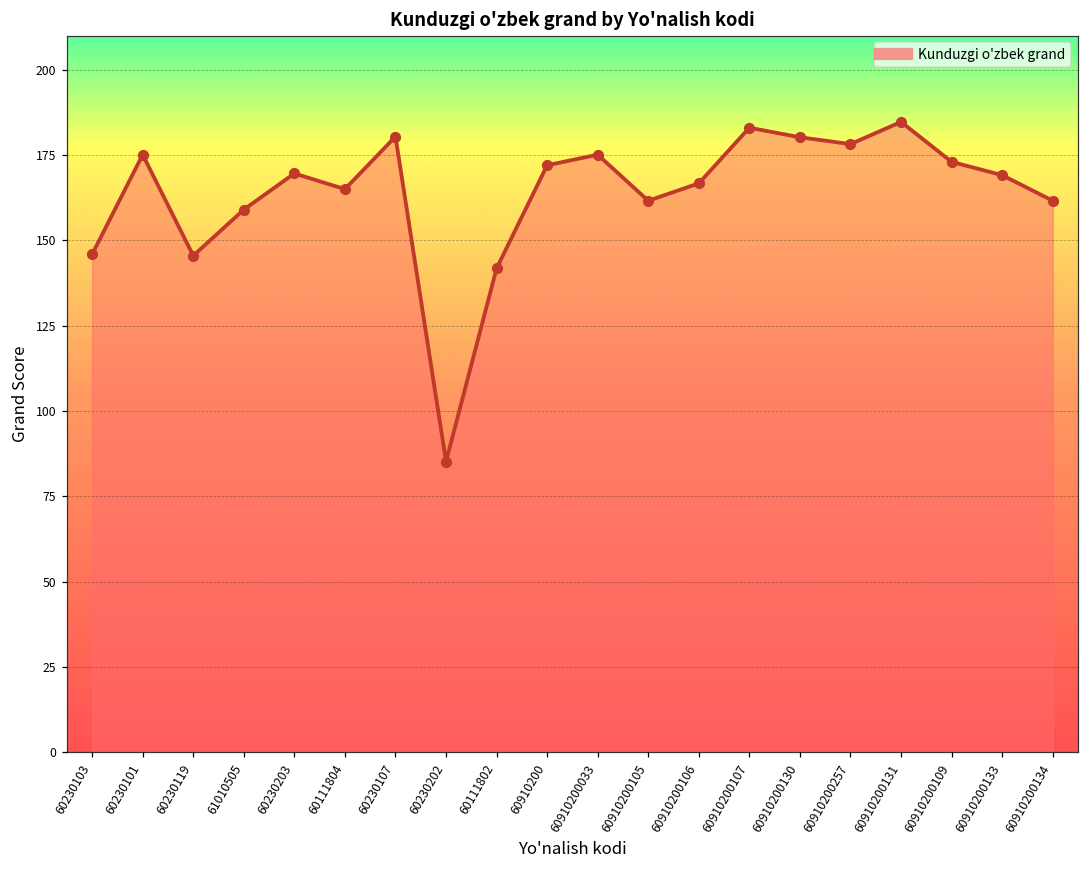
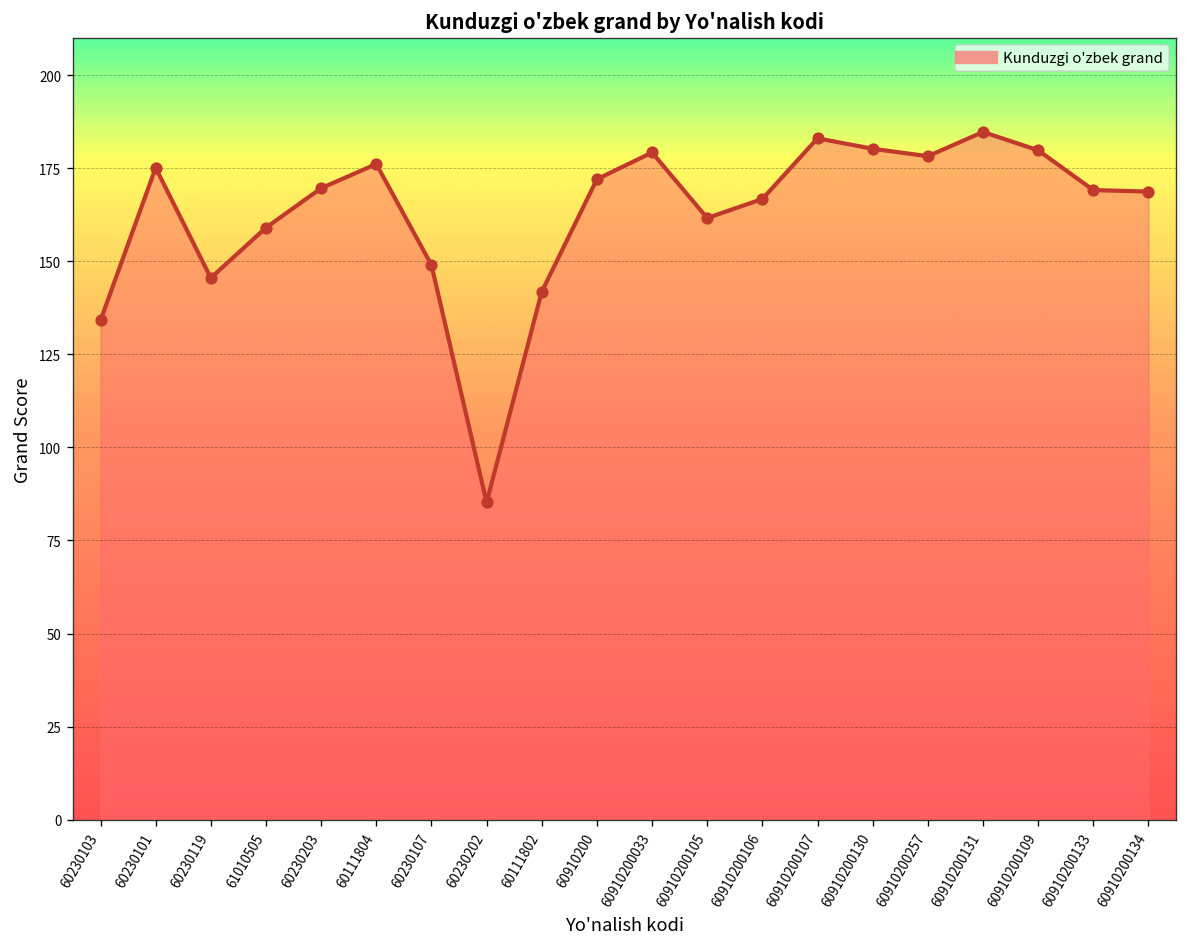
  {
-   "60230103": 146,
+   "60230103": 134,
    "60230101": 175,
    "60230119": 146,
    "61010505": 159,
    "60230203": 170,
-   "60111804": 165,
-   "60230107": 180,
+   "60111804": 176,
+   "60230107": 149,
    "60230202": 85,
    "60111802": 142,
    "60910200": 172,
-   "60910200033": 175,
+   "60910200033": 179,
    "60910200105": 162,
    "60910200106": 167,
    "60910200107": 183,
    "60910200130": 180,
    "60910200257": 178,
    "60910200131": 185,
-   "60910200109": 173,
+   "60910200109": 180,
    "60910200133": 169,
-   "60910200134": 162
+   "60910200134": 169
  }
